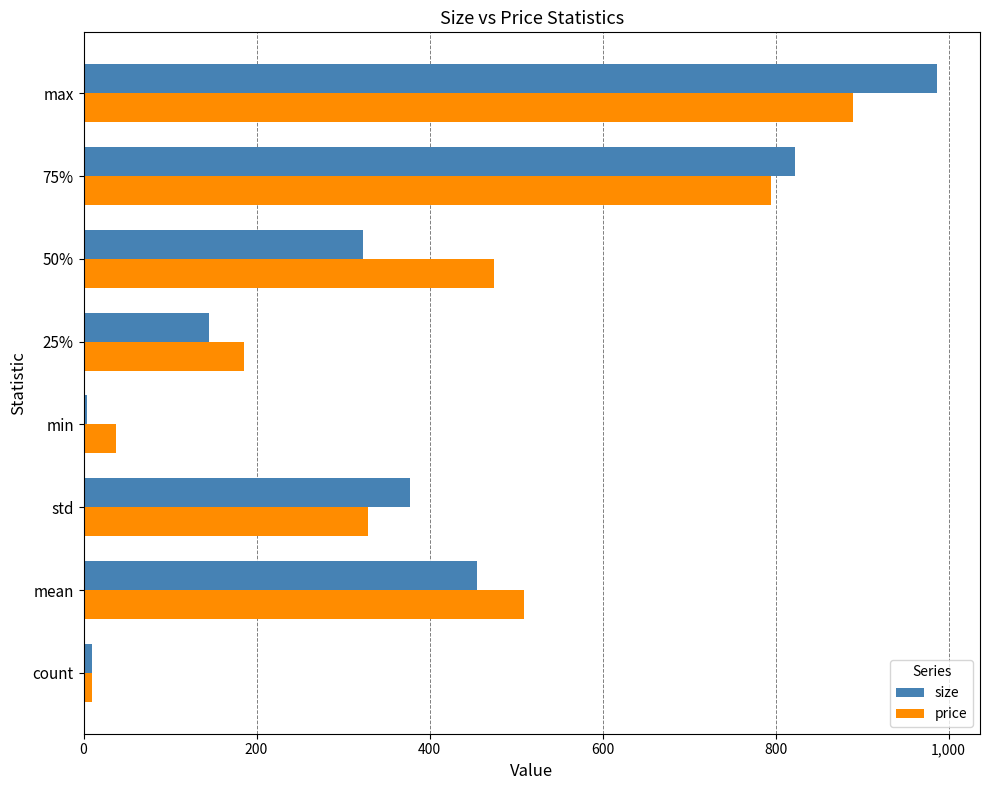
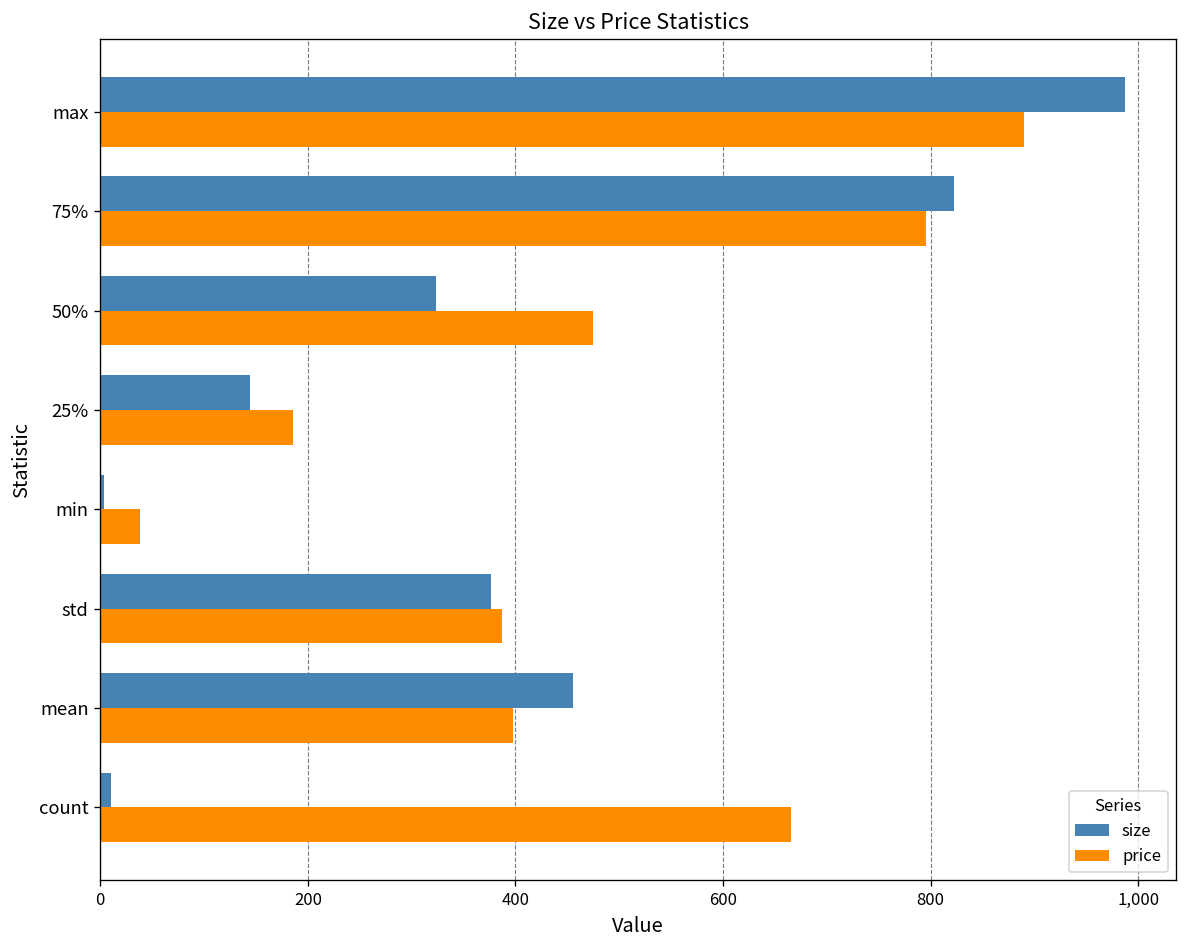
  {
    "size": {
      "max": 990,
      "75%": 820,
      "50%": 320,
      "25%": 140,
      "min": 0,
      "std": 380,
      "mean": 460,
      "count": 10
    },
    "price": {
      "max": 890,
      "75%": 800,
      "50%": 470,
      "25%": 190,
      "min": 40,
-     "std": 330,
-     "mean": 510,
-     "count": 10
+     "std": 390,
+     "mean": 400,
+     "count": 670
    }
  }
